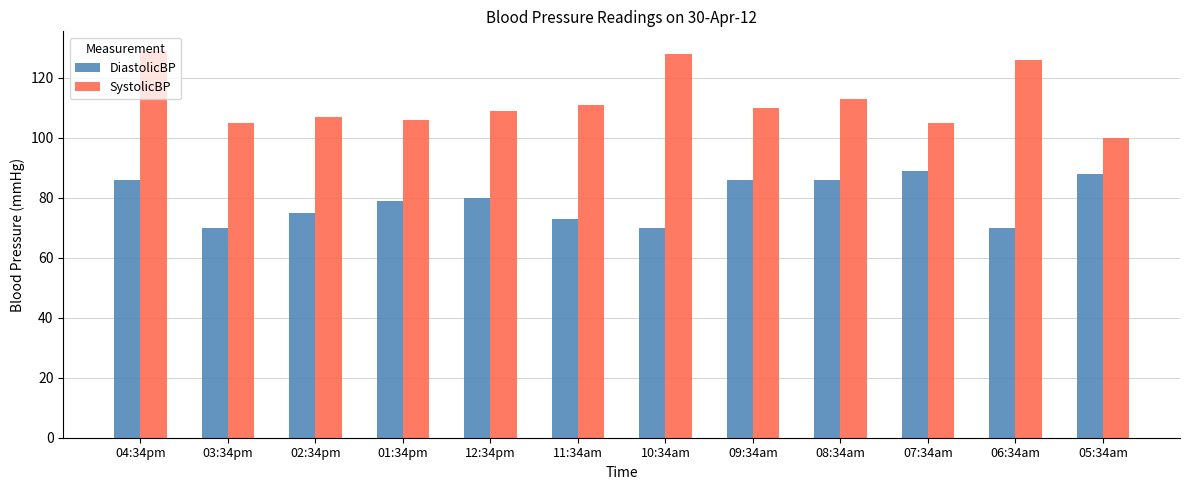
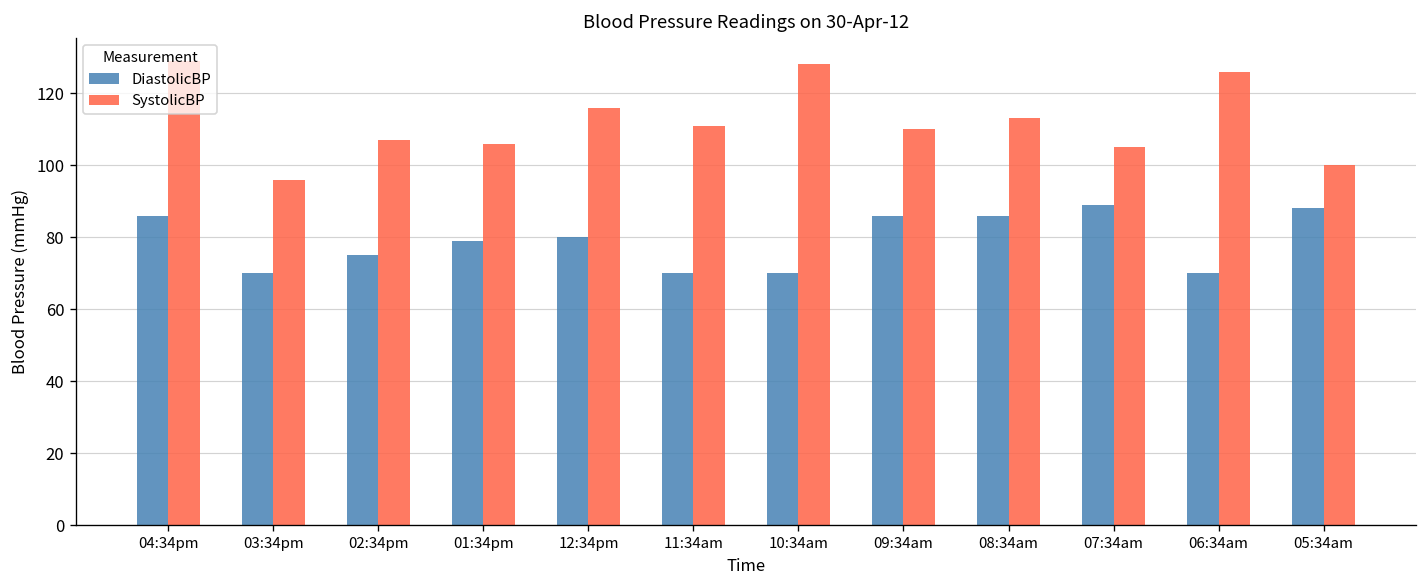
  {
    "DiastolicBP": {
      "04:34pm": 86,
      "03:34pm": 70,
      "02:34pm": 75,
      "01:34pm": 79,
      "12:34pm": 80,
-     "11:34am": 73,
+     "11:34am": 70,
      "10:34am": 70,
      "09:34am": 86,
      "08:34am": 86,
      "07:34am": 89,
      "06:34am": 70,
      "05:34am": 88
    },
    "SystolicBP": {
-     "03:34pm": 105,
+     "03:34pm": 96,
      "02:34pm": 107,
      "01:34pm": 106,
-     "12:34pm": 109,
+     "12:34pm": 116,
      "11:34am": 111,
      "10:34am": 128,
      "09:34am": 110,
      "08:34am": 113,
      "07:34am": 105,
      "06:34am": 126,
      "05:34am": 100
    }
  }
